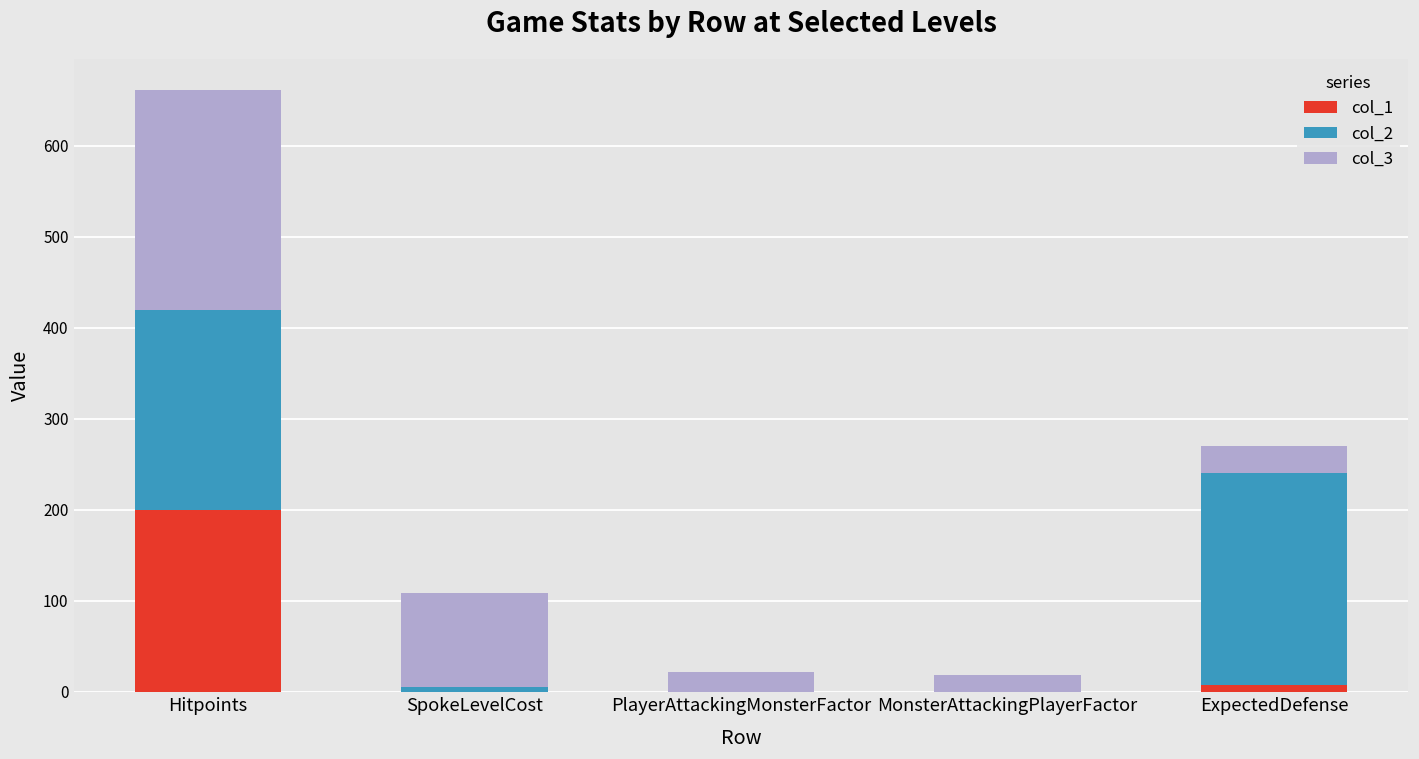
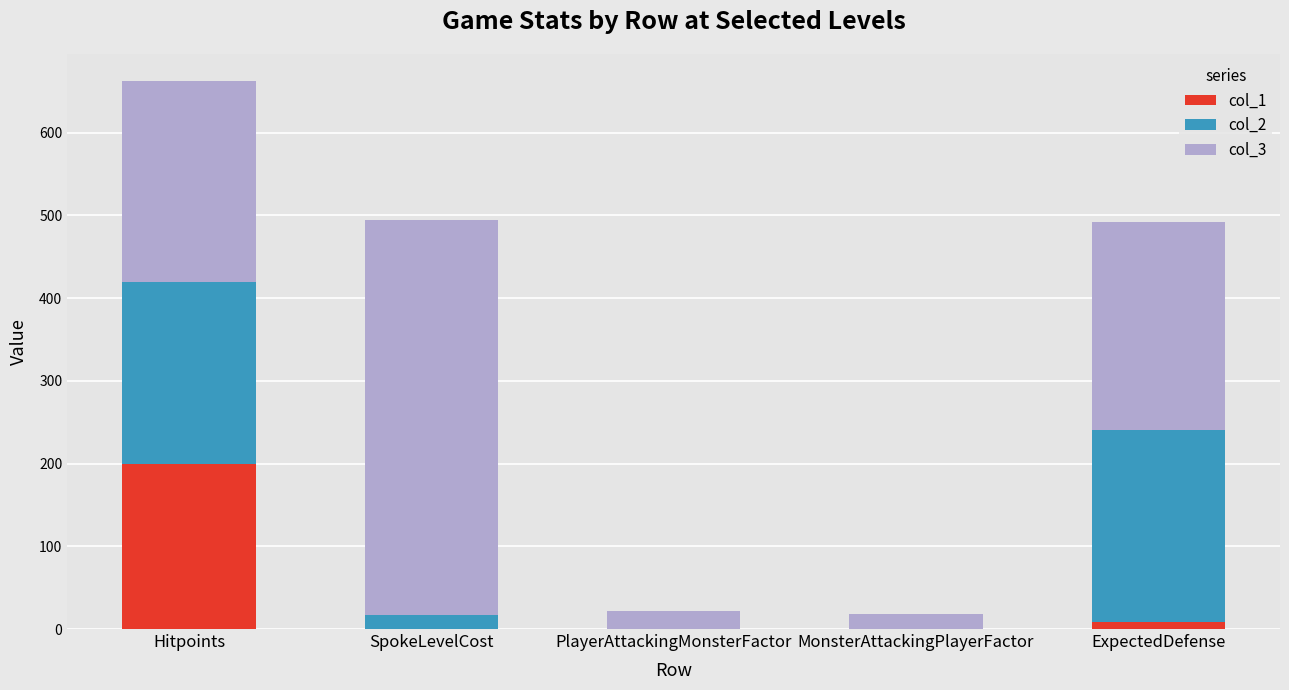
  {
    "col_1": {
      "Hitpoints": 200,
      "SpokeLevelCost": 0,
      "ExpectedDefense": 10
    },
    "col_2": {
      "Hitpoints": 220,
-     "SpokeLevelCost": 10,
+     "SpokeLevelCost": 20,
      "ExpectedDefense": 230
    },
    "col_3": {
      "Hitpoints": 240,
-     "SpokeLevelCost": 100,
+     "SpokeLevelCost": 480,
      "PlayerAttackingMonsterFactor": 20,
      "MonsterAttackingPlayerFactor": 20,
-     "ExpectedDefense": 30
+     "ExpectedDefense": 250
    }
  }
